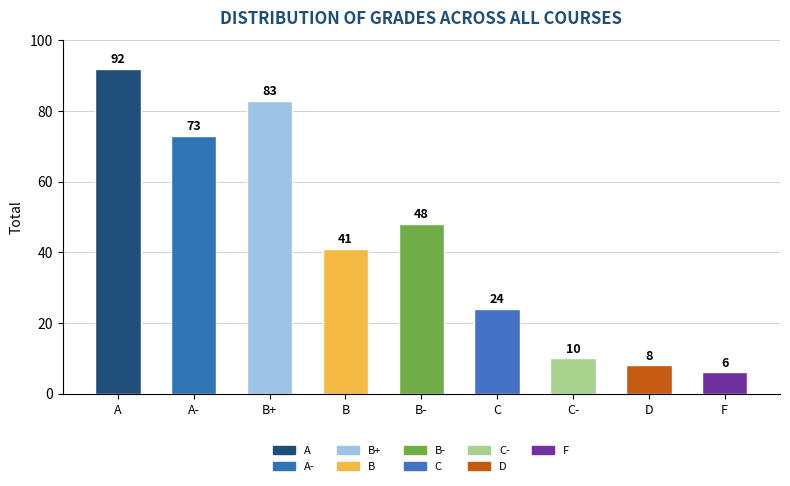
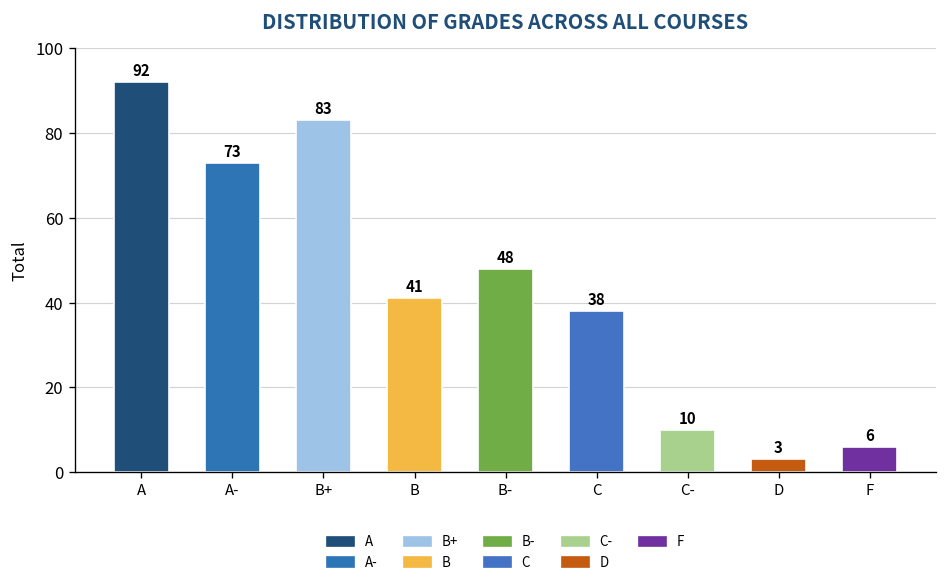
  {
    "A": 92,
    "A-": 73,
    "B+": 83,
    "B": 41,
    "B-": 48,
-   "C": 24,
+   "C": 38,
    "C-": 10,
-   "D": 8,
+   "D": 3,
    "F": 6
  }
